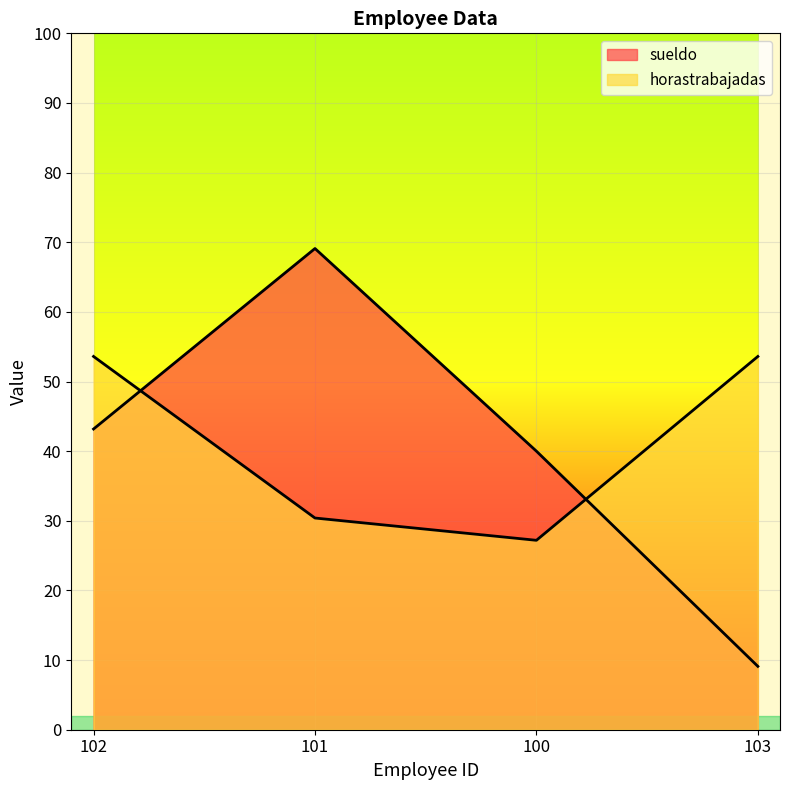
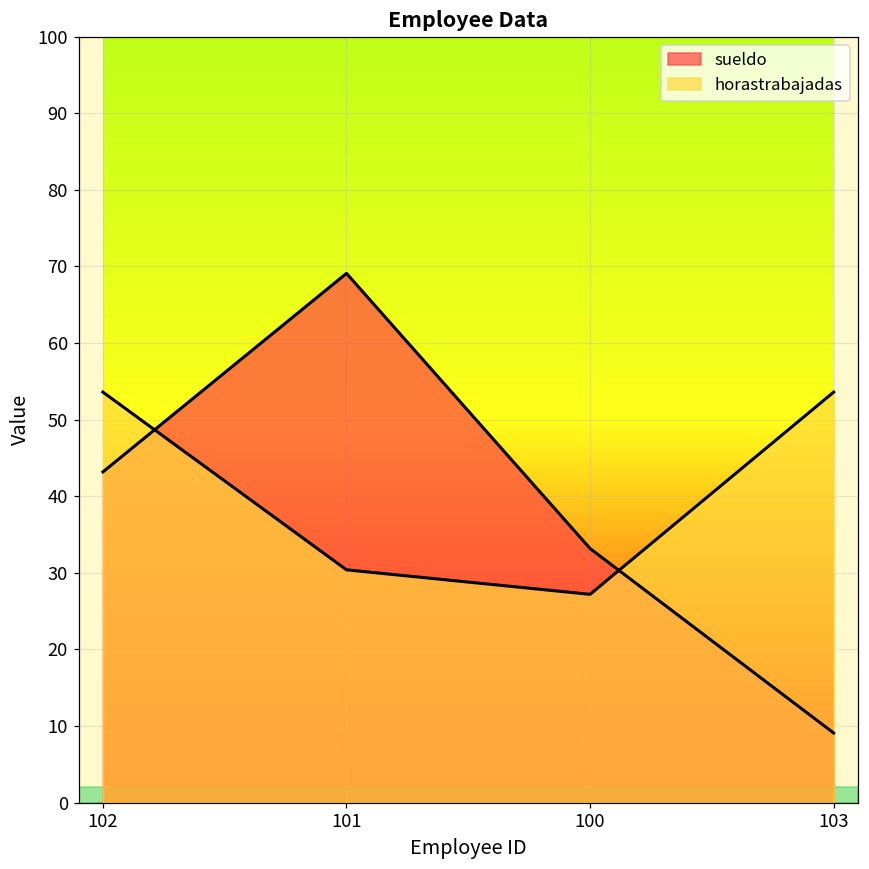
  {
    "sueldo": {
      "102": 43,
      "101": 69,
-     "100": 40,
+     "100": 33,
      "103": 9
    },
    "horastrabajadas": {
      "102": 54,
      "101": 30,
      "100": 27,
      "103": 54
    }
  }
